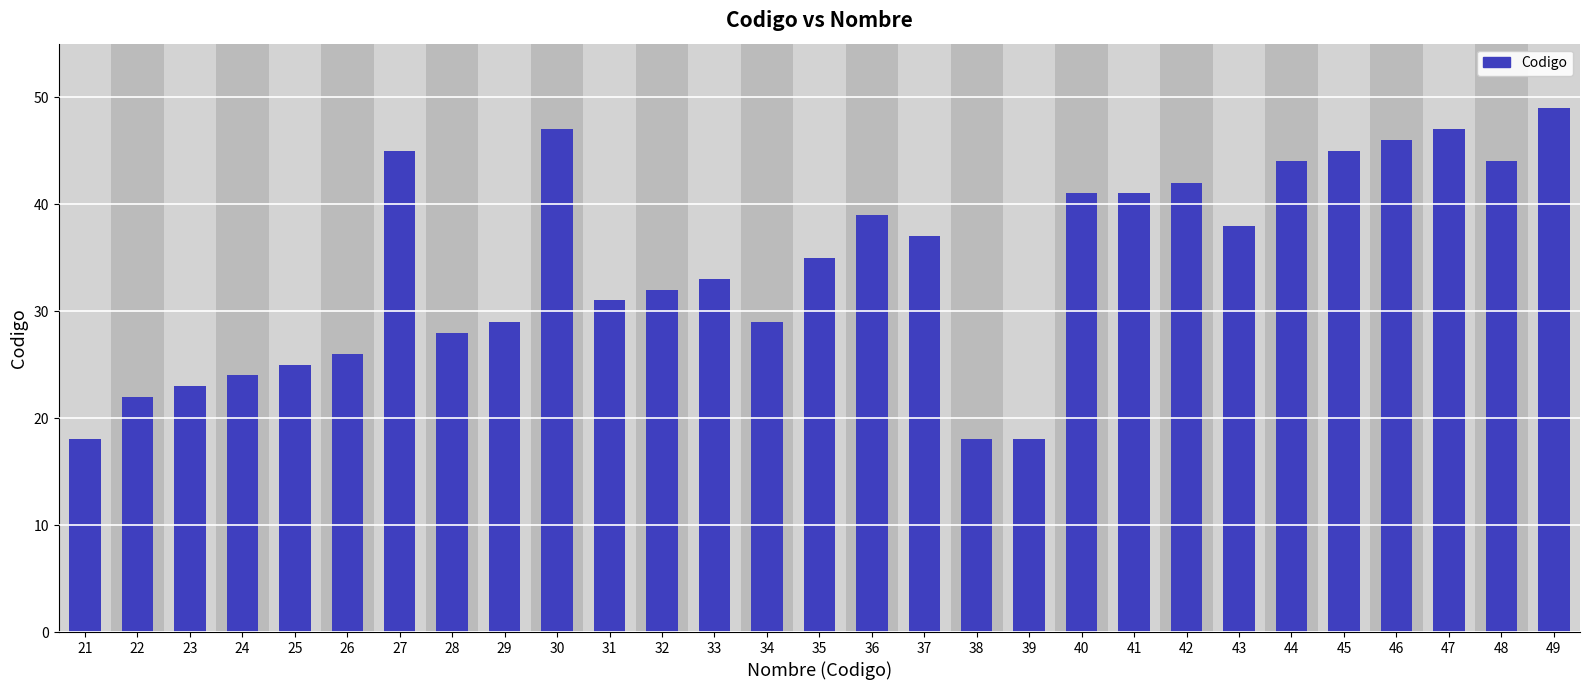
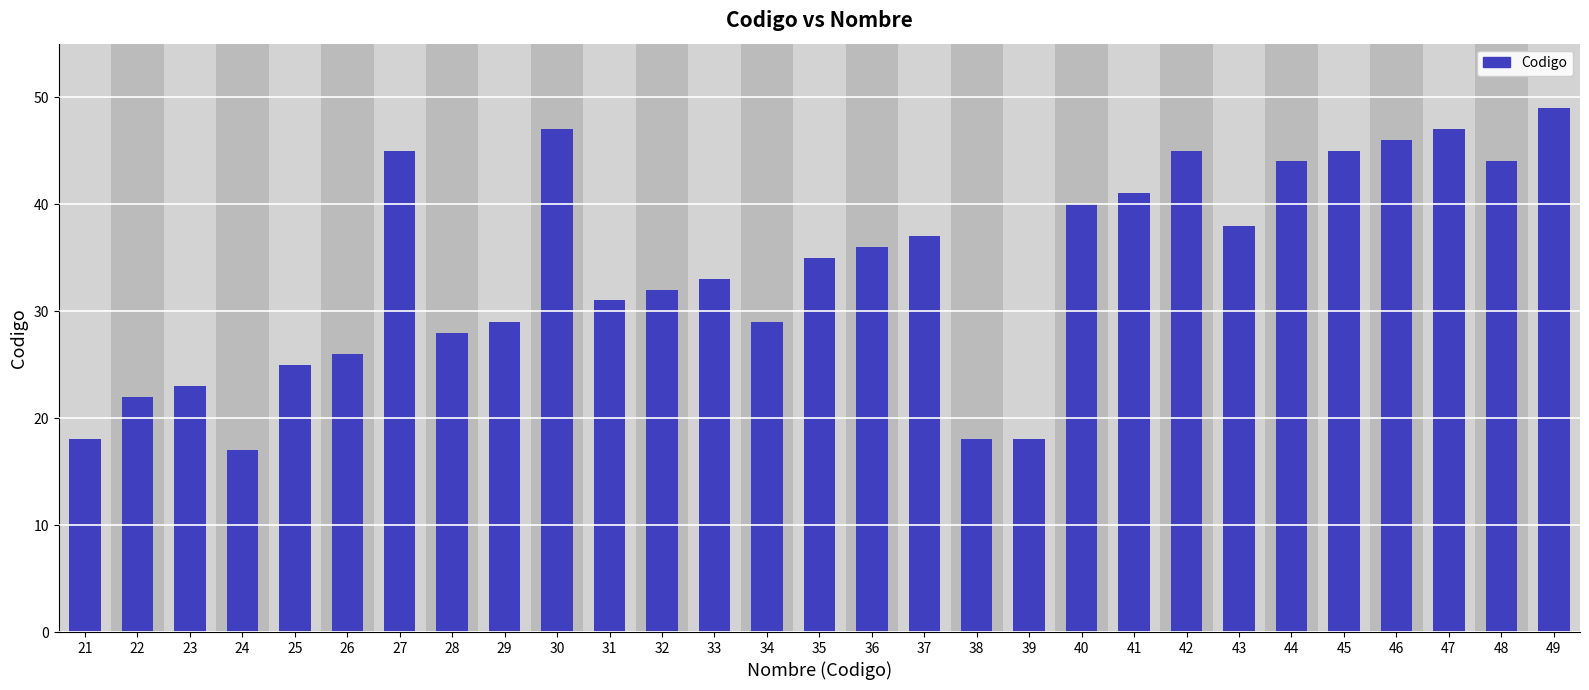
  {
    "21": 18,
    "22": 22,
    "23": 23,
-   "24": 24,
+   "24": 17,
    "25": 25,
    "26": 26,
    "27": 45,
    "28": 28,
    "29": 29,
    "30": 47,
    "31": 31,
    "32": 32,
    "33": 33,
    "34": 29,
    "35": 35,
-   "36": 39,
+   "36": 36,
    "37": 37,
    "38": 18,
    "39": 18,
-   "40": 41,
+   "40": 40,
    "41": 41,
-   "42": 42,
+   "42": 45,
    "43": 38,
    "44": 44,
    "45": 45,
    "46": 46,
    "47": 47,
    "48": 44,
    "49": 49
  }
